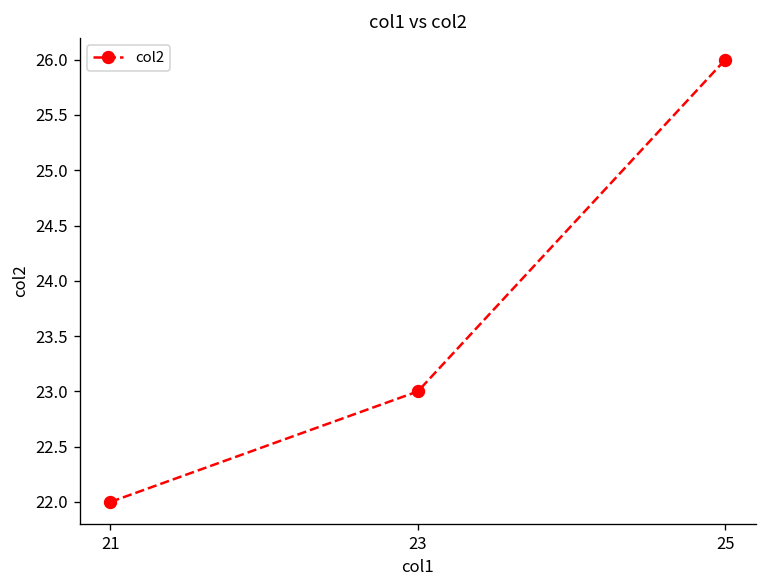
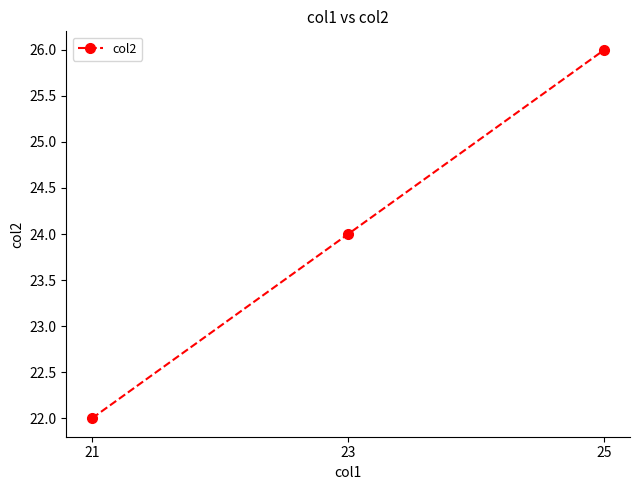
  {
    "21": 22,
-   "23": 23,
+   "23": 24,
    "25": 26
  }
